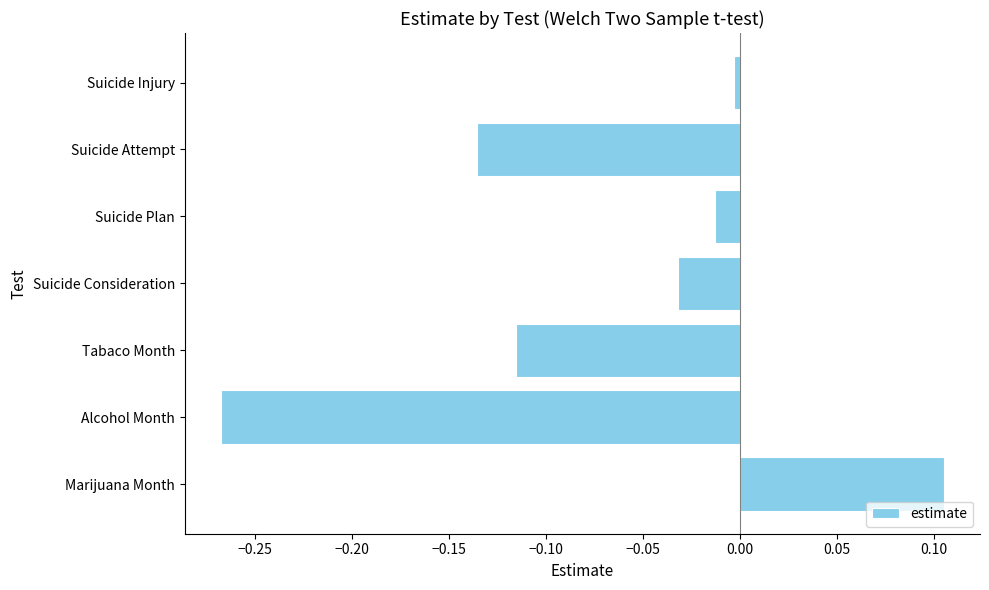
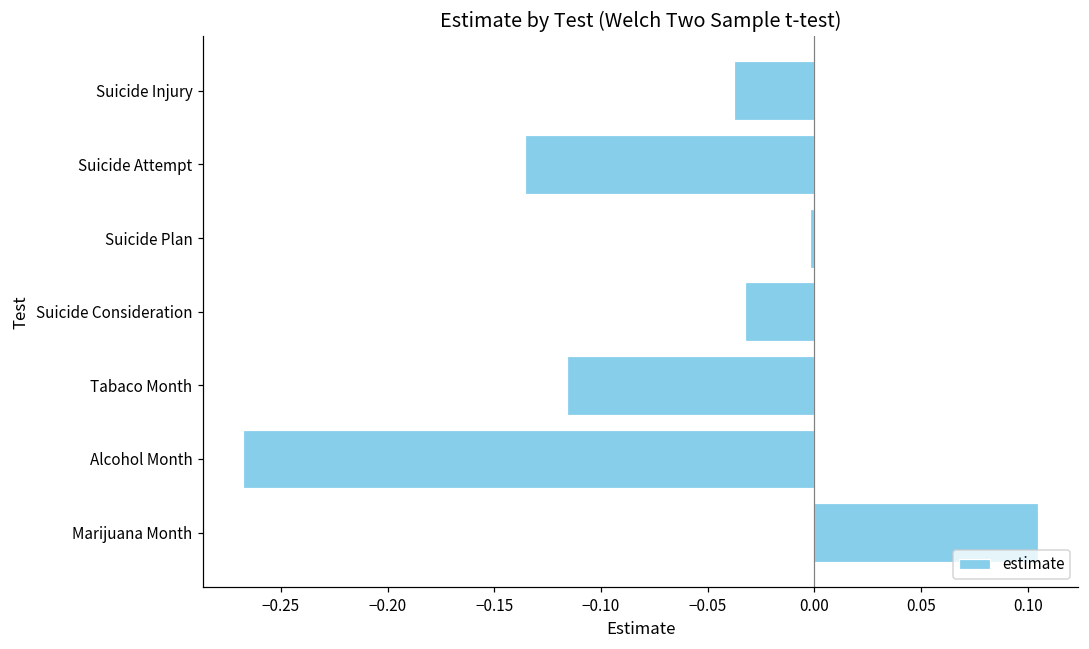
  {
-   "Suicide Injury": -0.003,
+   "Suicide Injury": -0.038,
    "Suicide Attempt": -0.136,
-   "Suicide Plan": -0.013,
+   "Suicide Plan": -0.002,
    "Suicide Consideration": -0.032,
    "Tabaco Month": -0.116,
    "Alcohol Month": -0.268,
    "Marijuana Month": 0.105
  }
